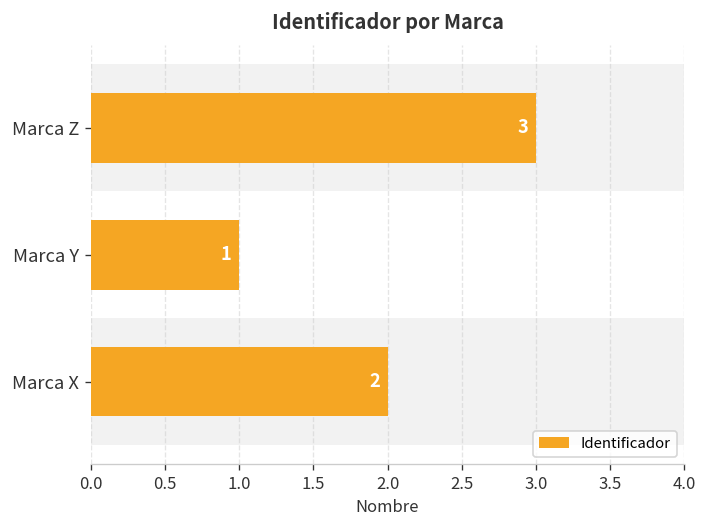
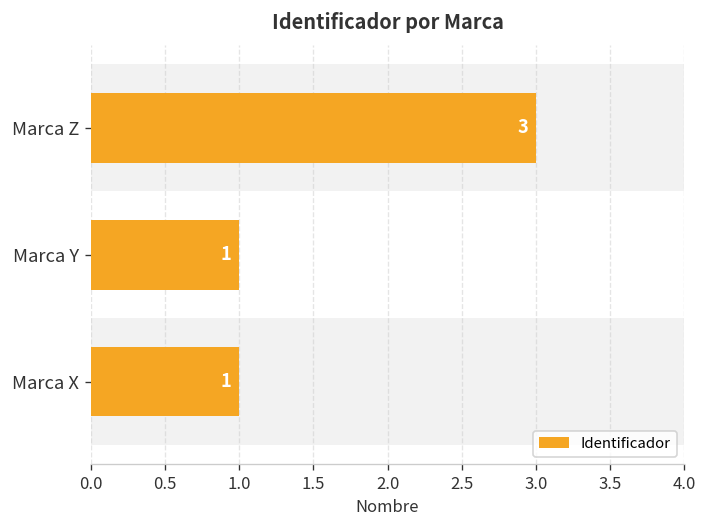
  {
    "Marca Z": 3,
    "Marca Y": 1,
-   "Marca X": 2
+   "Marca X": 1
  }
